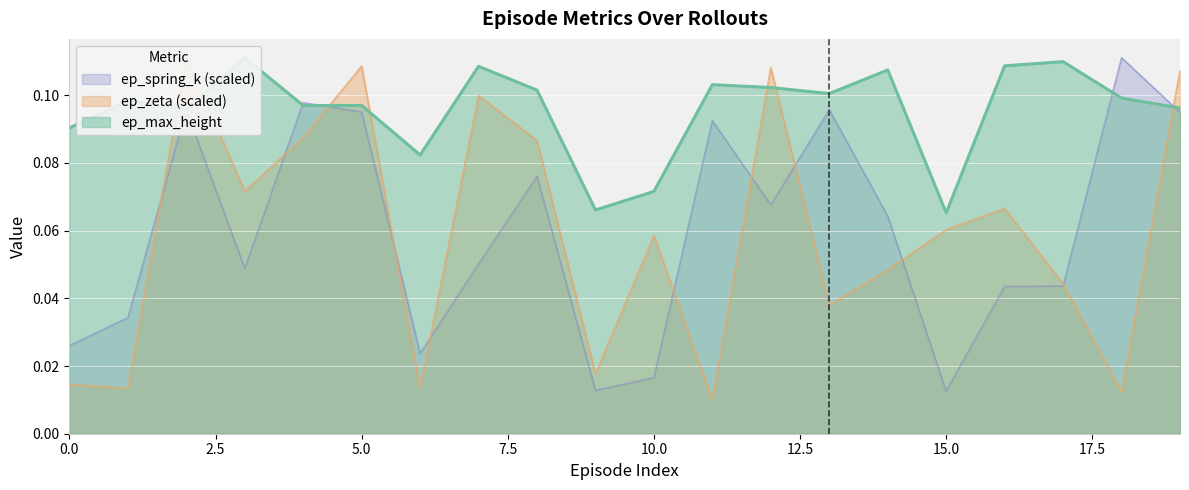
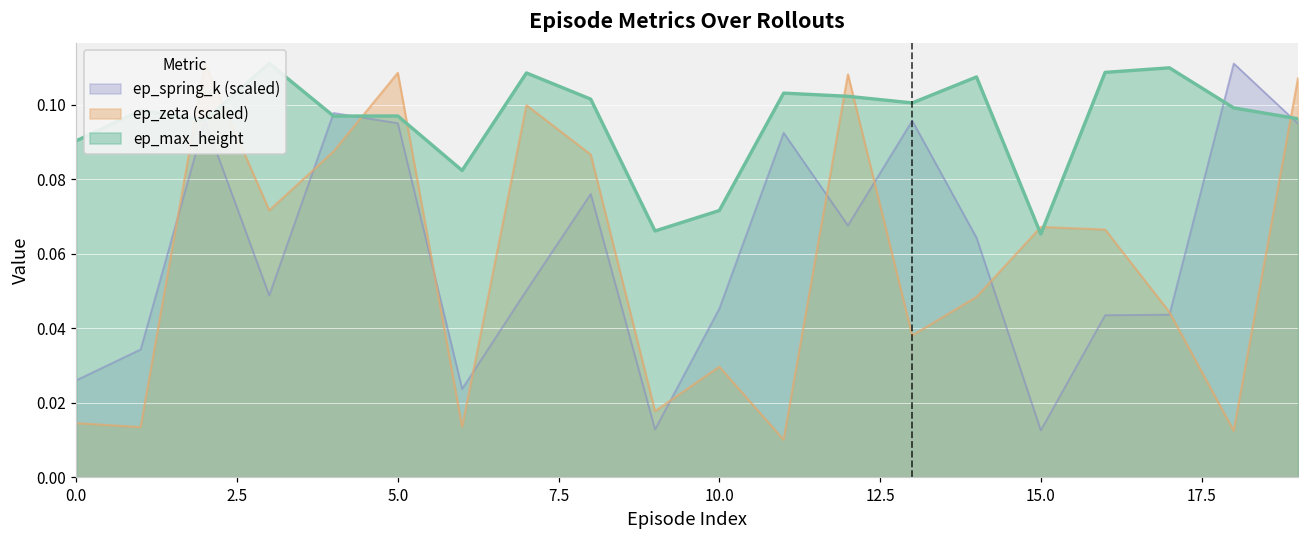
  {
    "ep_spring_k (scaled)": {
      "0.0": 0.026,
      "5.0": 0.095,
-     "10.0": 0.017,
+     "10.0": 0.045,
      "15.0": 0.013
    },
    "ep_zeta (scaled)": {
      "0.0": 0.014,
      "5.0": 0.109,
-     "10.0": 0.058,
-     "15.0": 0.060
+     "10.0": 0.030,
+     "15.0": 0.067
    },
    "ep_max_height": {
      "0.0": 0.090,
      "5.0": 0.097,
      "10.0": 0.072,
      "15.0": 0.065
    }
  }
